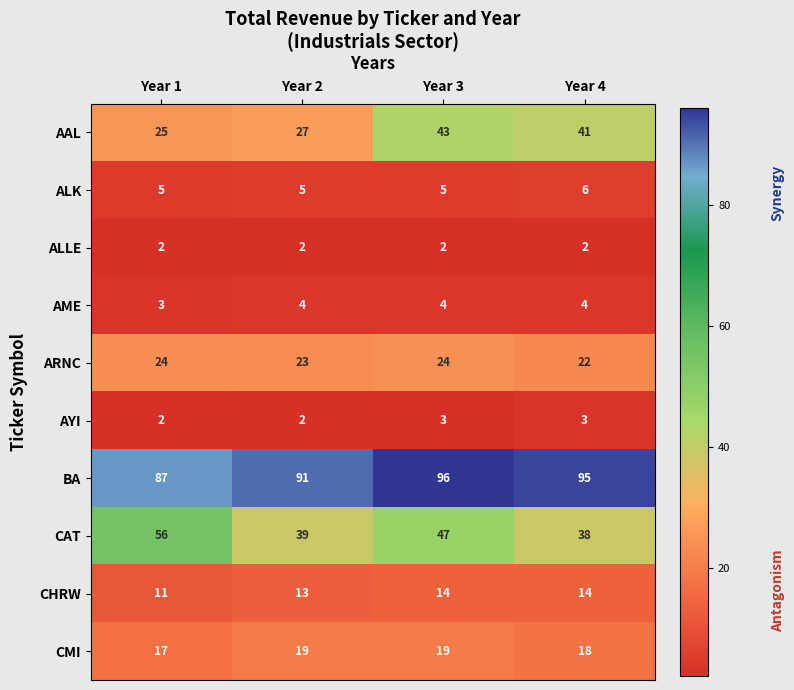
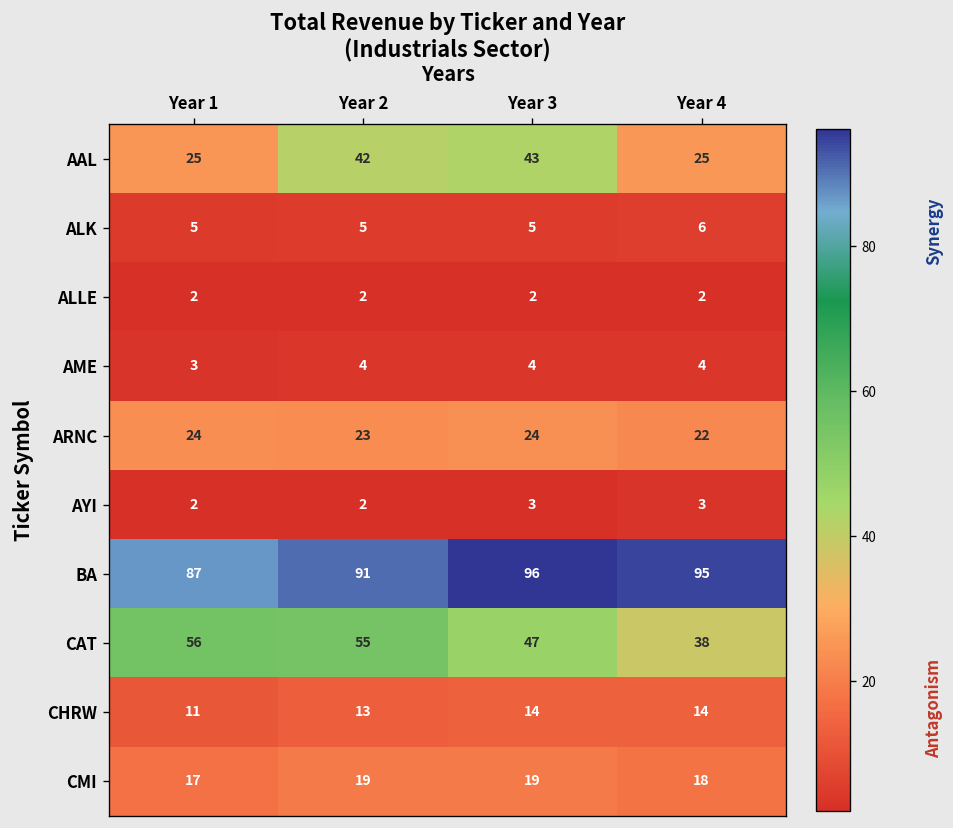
  {
    "AAL": {
      "Year 1": 25,
-     "Year 2": 27,
+     "Year 2": 42,
      "Year 3": 43,
-     "Year 4": 41
+     "Year 4": 25
    },
    "ALK": {
      "Year 1": 5,
      "Year 2": 5,
      "Year 3": 5,
      "Year 4": 6
    },
    "ALLE": {
      "Year 1": 2,
      "Year 2": 2,
      "Year 3": 2,
      "Year 4": 2
    },
    "AME": {
      "Year 1": 3,
      "Year 2": 4,
      "Year 3": 4,
      "Year 4": 4
    },
    "ARNC": {
      "Year 1": 24,
      "Year 2": 23,
      "Year 3": 24,
      "Year 4": 22
    },
    "AYI": {
      "Year 1": 2,
      "Year 2": 2,
      "Year 3": 3,
      "Year 4": 3
    },
    "BA": {
      "Year 1": 87,
      "Year 2": 91,
      "Year 3": 96,
      "Year 4": 95
    },
    "CAT": {
      "Year 1": 56,
-     "Year 2": 39,
+     "Year 2": 55,
      "Year 3": 47,
      "Year 4": 38
    },
    "CHRW": {
      "Year 1": 11,
      "Year 2": 13,
      "Year 3": 14,
      "Year 4": 14
    },
    "CMI": {
      "Year 1": 17,
      "Year 2": 19,
      "Year 3": 19,
      "Year 4": 18
    }
  }
